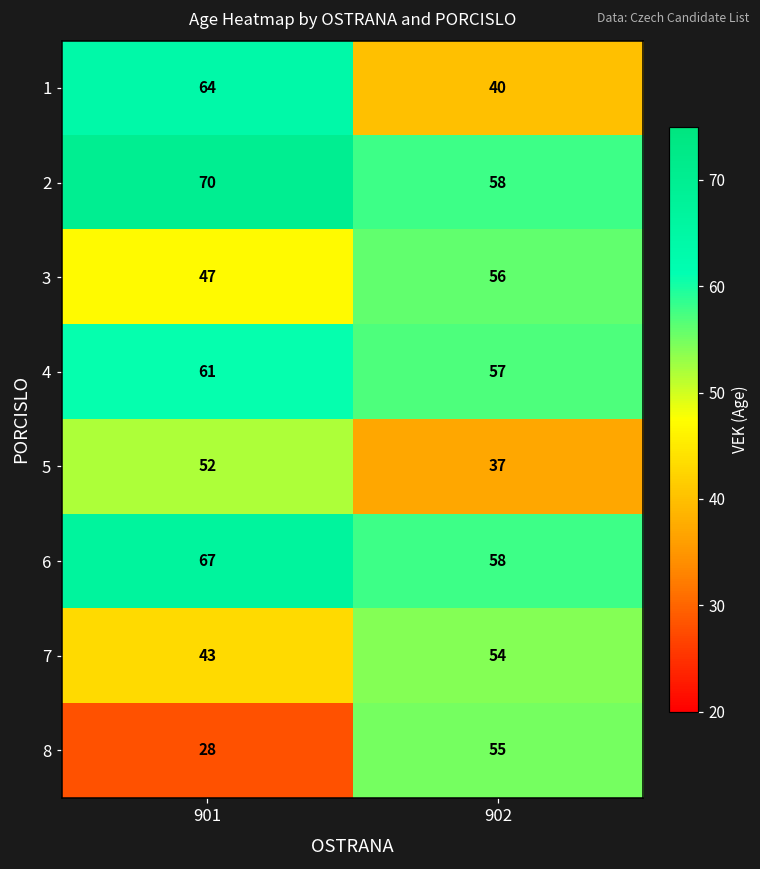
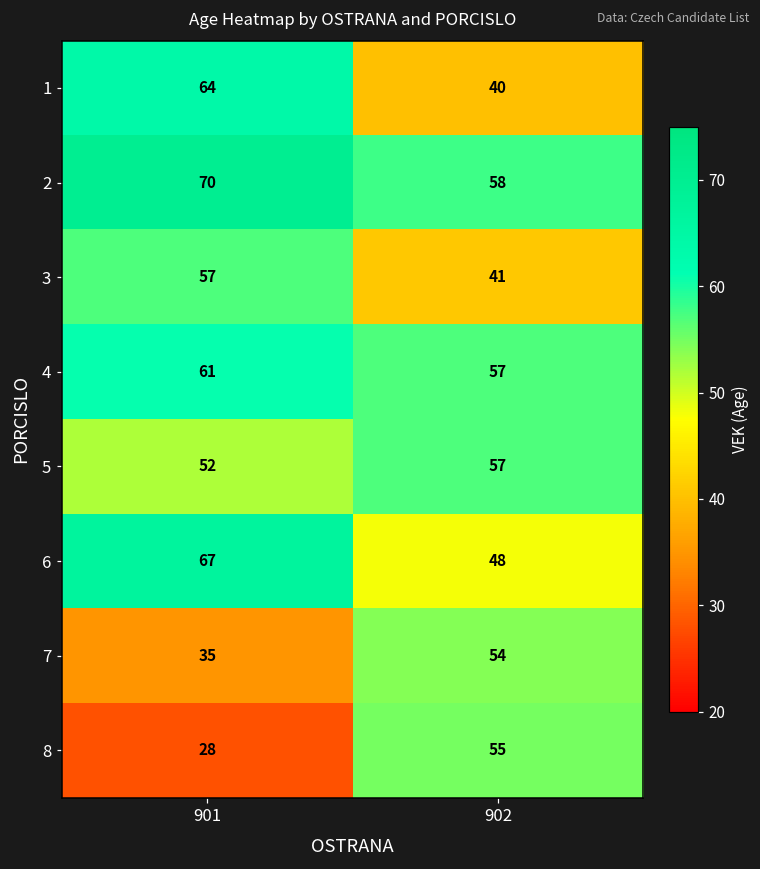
  {
    "1": {
      "901": 64,
      "902": 40
    },
    "2": {
      "901": 70,
      "902": 58
    },
    "3": {
-     "901": 47,
-     "902": 56
+     "901": 57,
+     "902": 41
    },
    "4": {
      "901": 61,
      "902": 57
    },
    "5": {
      "901": 52,
-     "902": 37
+     "902": 57
    },
    "6": {
      "901": 67,
-     "902": 58
+     "902": 48
    },
    "7": {
-     "901": 43,
+     "901": 35,
      "902": 54
    },
    "8": {
      "901": 28,
      "902": 55
    }
  }
